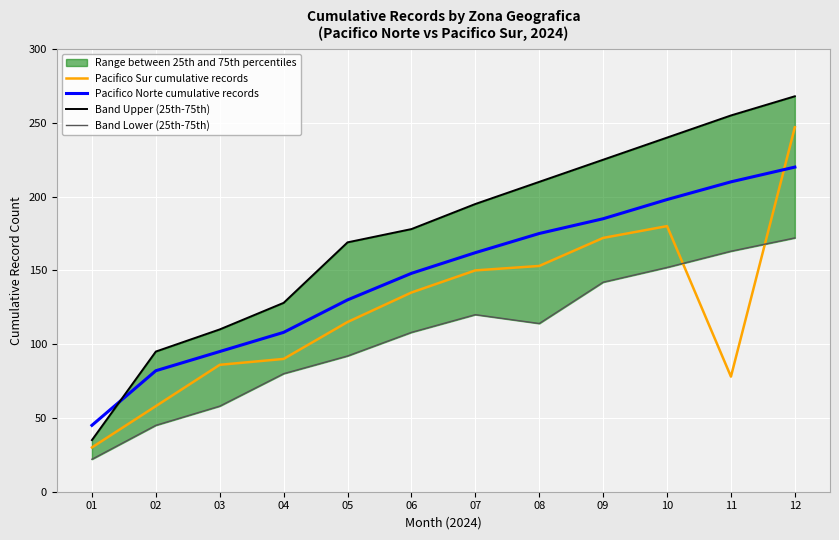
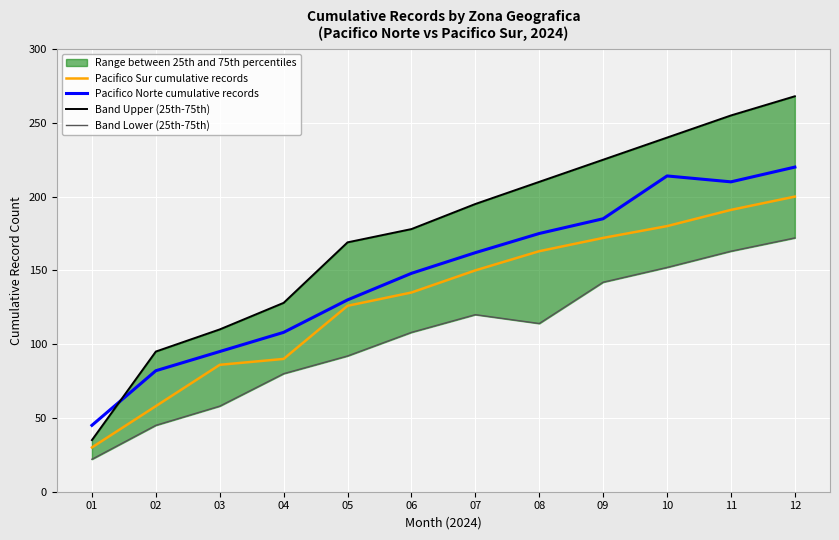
  {
    "Pacifico Sur cumulative records": {
      "01": 30,
      "02": 58,
      "03": 86,
      "04": 90,
-     "05": 115,
+     "05": 126,
      "06": 135,
      "07": 150,
-     "08": 153,
+     "08": 163,
      "09": 172,
      "10": 180,
-     "11": 78,
-     "12": 247
+     "11": 191,
+     "12": 200
    },
    "Pacifico Norte cumulative records": {
      "01": 45,
      "02": 82,
      "03": 95,
      "04": 108,
      "05": 130,
      "06": 148,
      "07": 162,
      "08": 175,
      "09": 185,
-     "10": 198,
+     "10": 214,
      "11": 210,
      "12": 220
    },
    "Range between 25th and 75th percentiles": {
      "01": 35,
      "02": 95,
      "03": 110,
      "04": 128,
      "05": 169,
      "06": 178,
      "07": 195,
      "08": 210,
      "09": 225,
      "10": 240,
      "11": 255,
      "12": 268
    },
    "Band Lower (25th-75th)": {
      "01": 22,
      "02": 45,
      "03": 58,
      "04": 80,
      "05": 92,
      "06": 108,
      "07": 120,
      "08": 114,
      "09": 142,
      "10": 152,
      "11": 163,
      "12": 172
    }
  }
